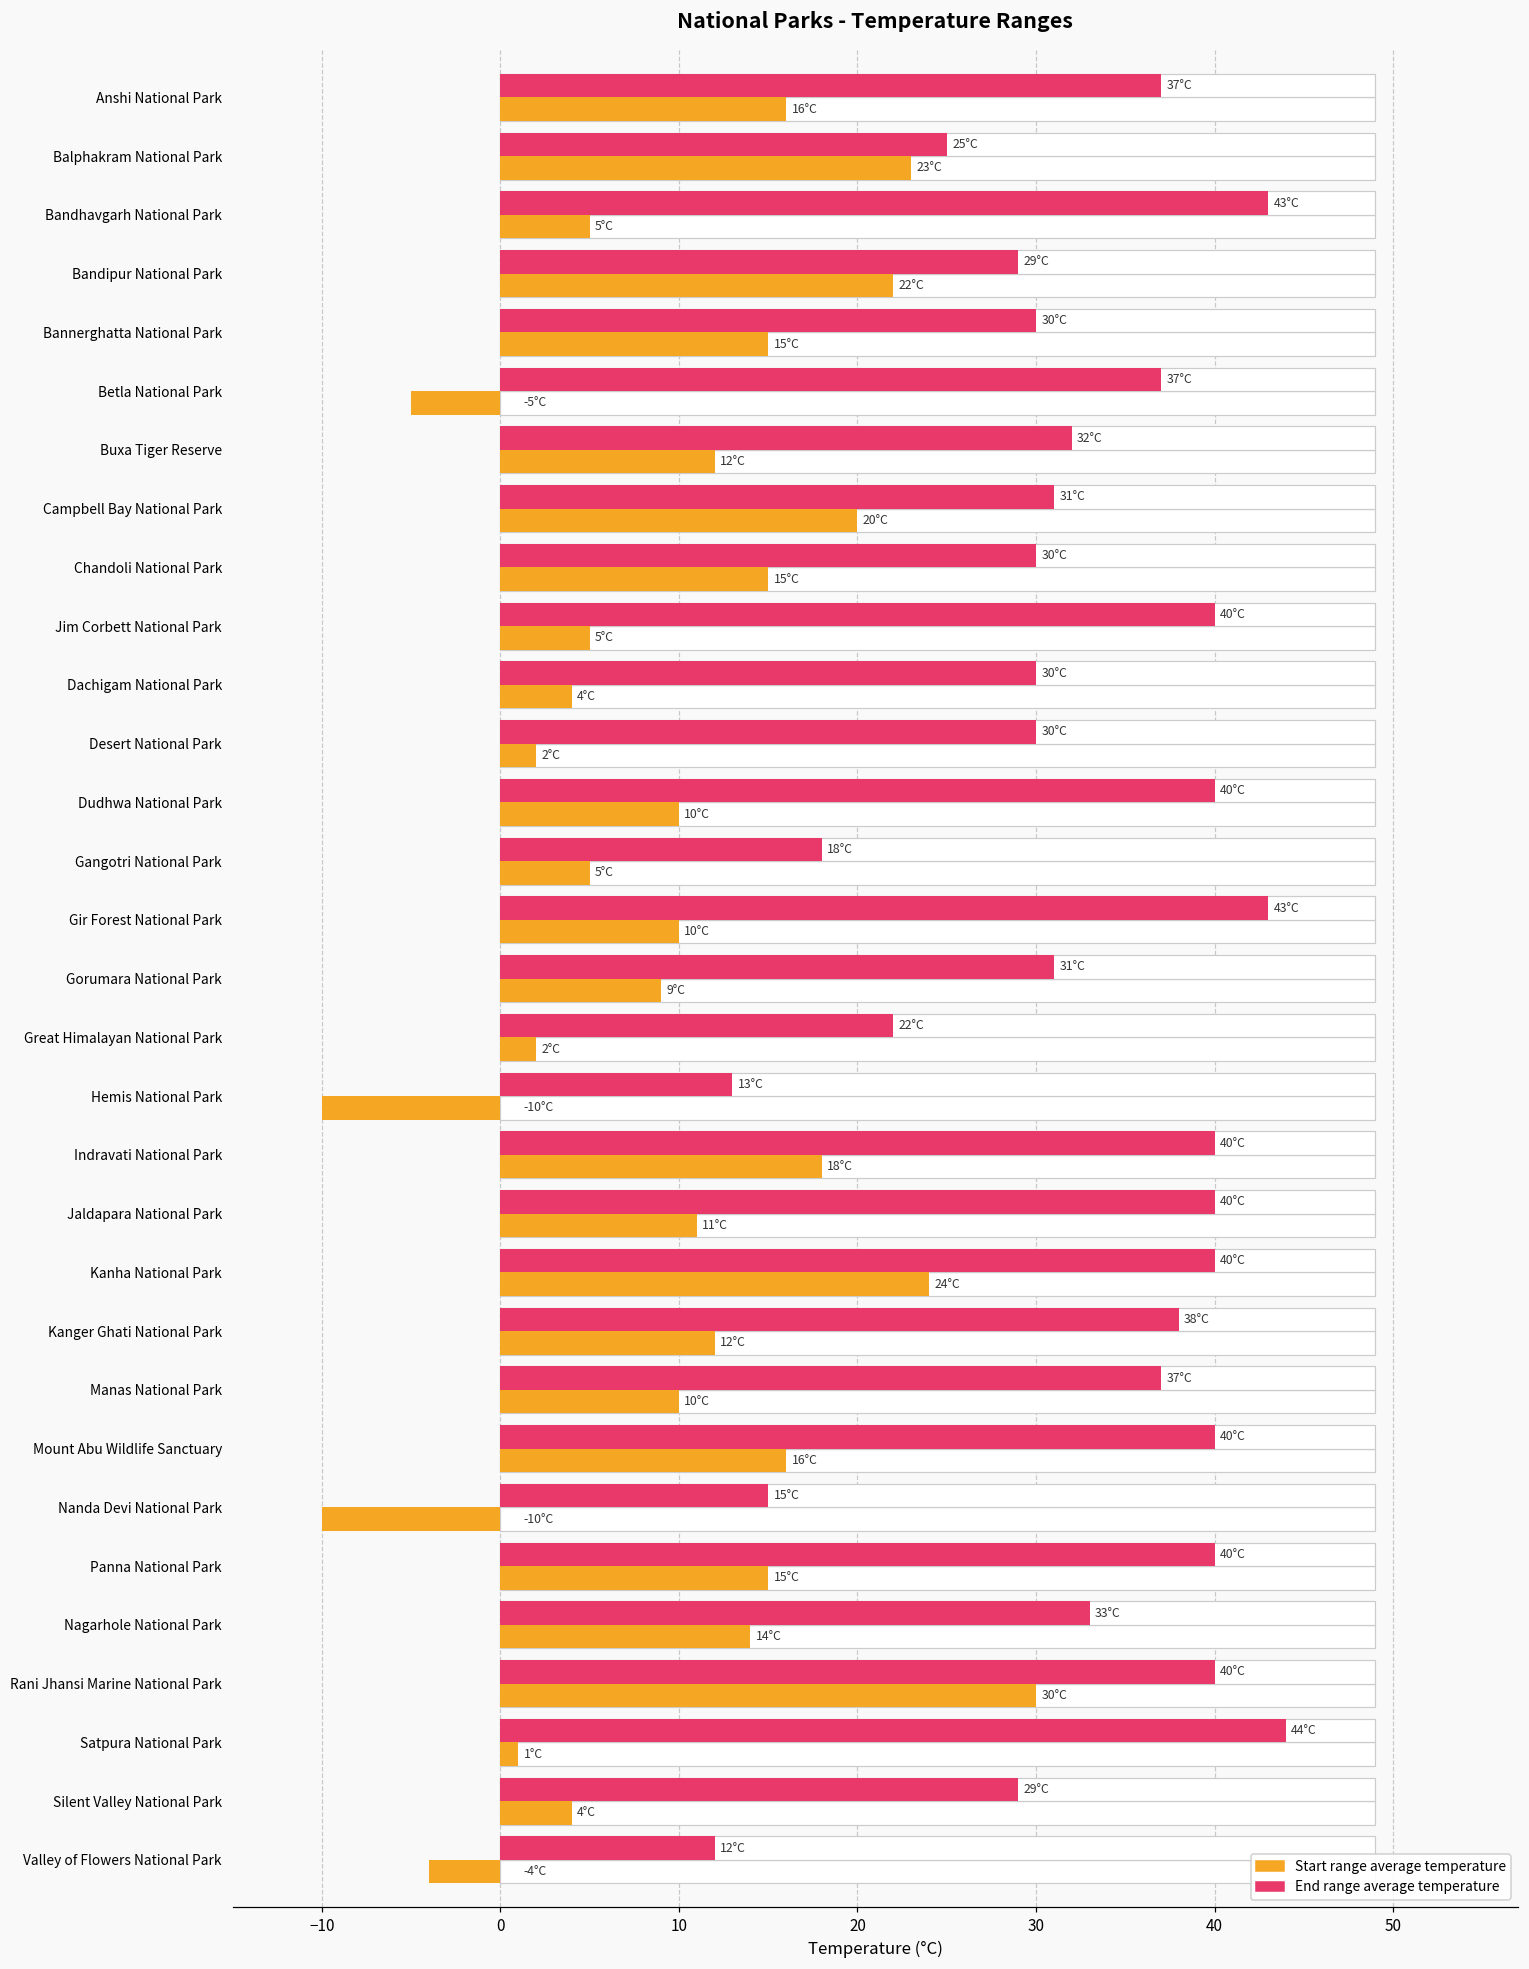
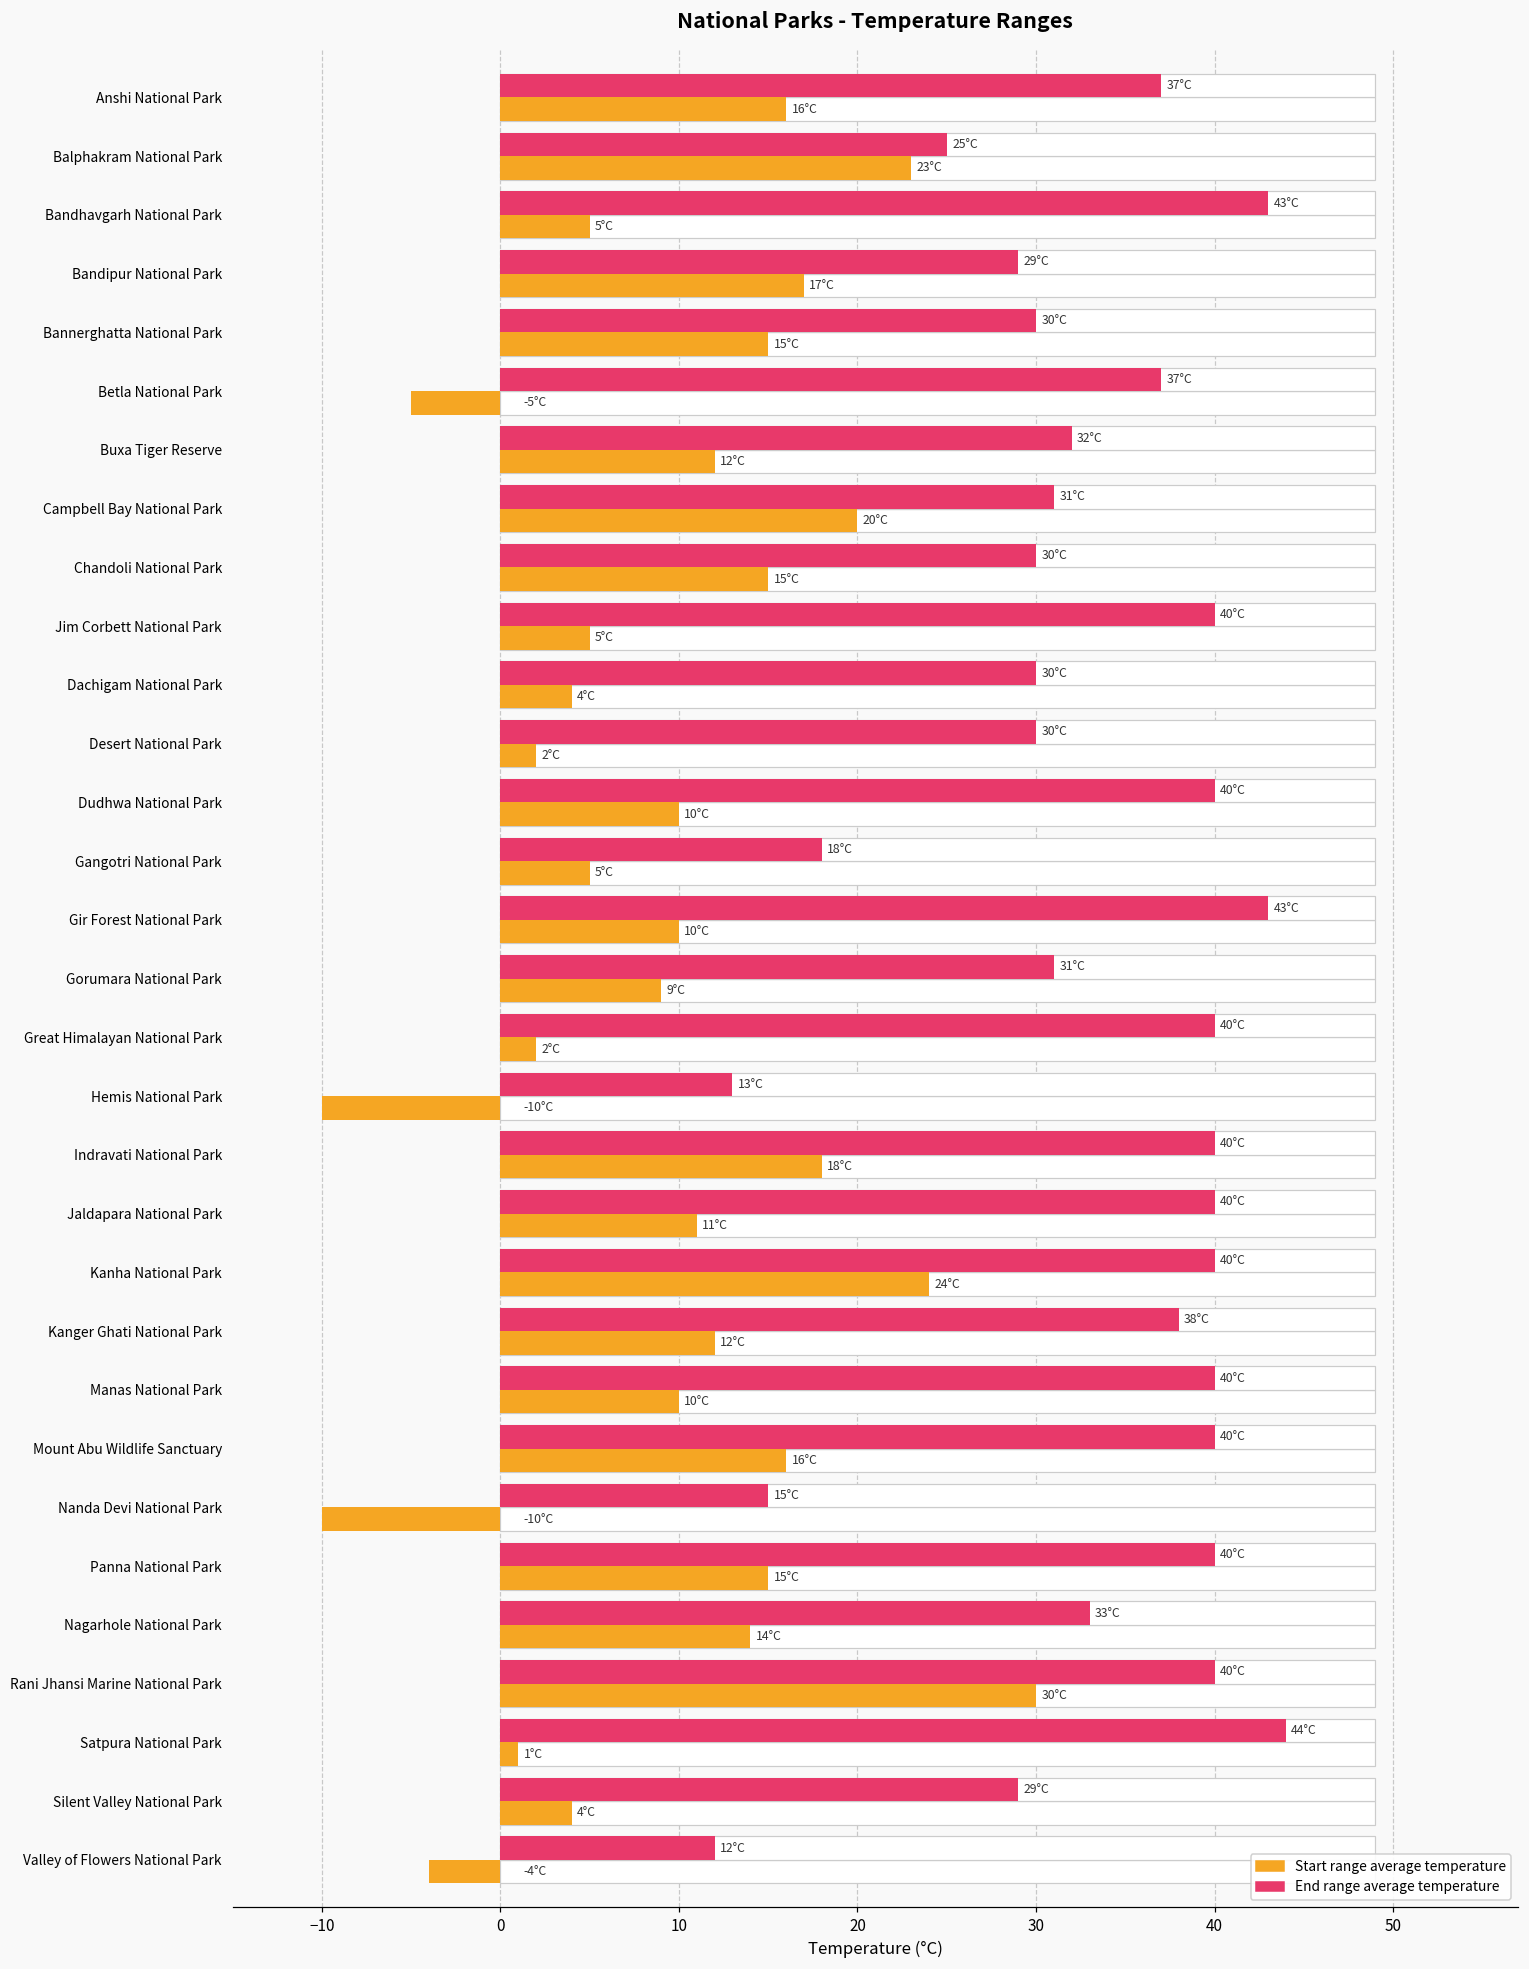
  {
    "Start range average temperature": {
-     "Bandipur National Park": "22°C"
+     "Bandipur National Park": "17°C"
    },
    "End range average temperature": {
-     "Great Himalayan National Park": "22°C",
-     "Manas National Park": "37°C"
+     "Great Himalayan National Park": "40°C",
+     "Manas National Park": "40°C"
    }
  }
